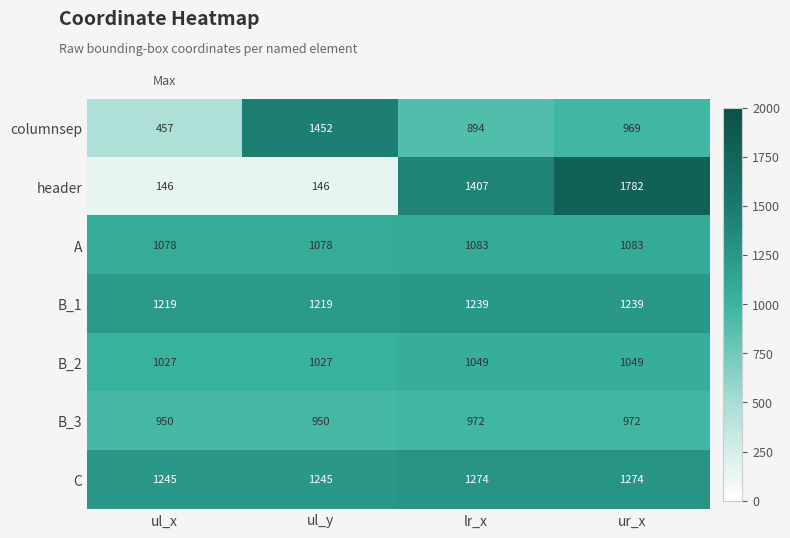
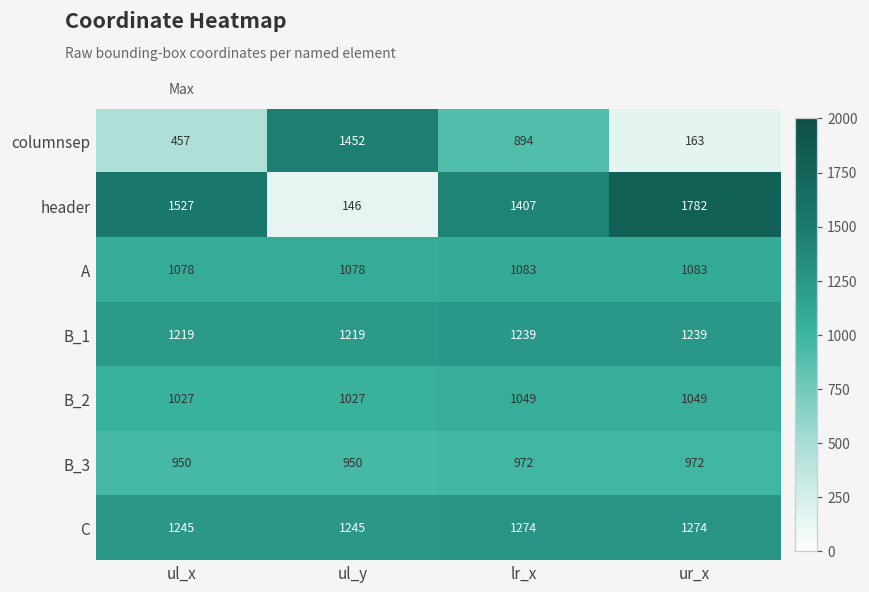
  {
    "columnsep": {
      "ul_x": 457,
      "ul_y": 1452,
      "lr_x": 894,
-     "ur_x": 969
+     "ur_x": 163
    },
    "header": {
-     "ul_x": 146,
+     "ul_x": 1527,
      "ul_y": 146,
      "lr_x": 1407,
      "ur_x": 1782
    },
    "A": {
      "ul_x": 1078,
      "ul_y": 1078,
      "lr_x": 1083,
      "ur_x": 1083
    },
    "B_1": {
      "ul_x": 1219,
      "ul_y": 1219,
      "lr_x": 1239,
      "ur_x": 1239
    },
    "B_2": {
      "ul_x": 1027,
      "ul_y": 1027,
      "lr_x": 1049,
      "ur_x": 1049
    },
    "B_3": {
      "ul_x": 950,
      "ul_y": 950,
      "lr_x": 972,
      "ur_x": 972
    },
    "C": {
      "ul_x": 1245,
      "ul_y": 1245,
      "lr_x": 1274,
      "ur_x": 1274
    }
  }
